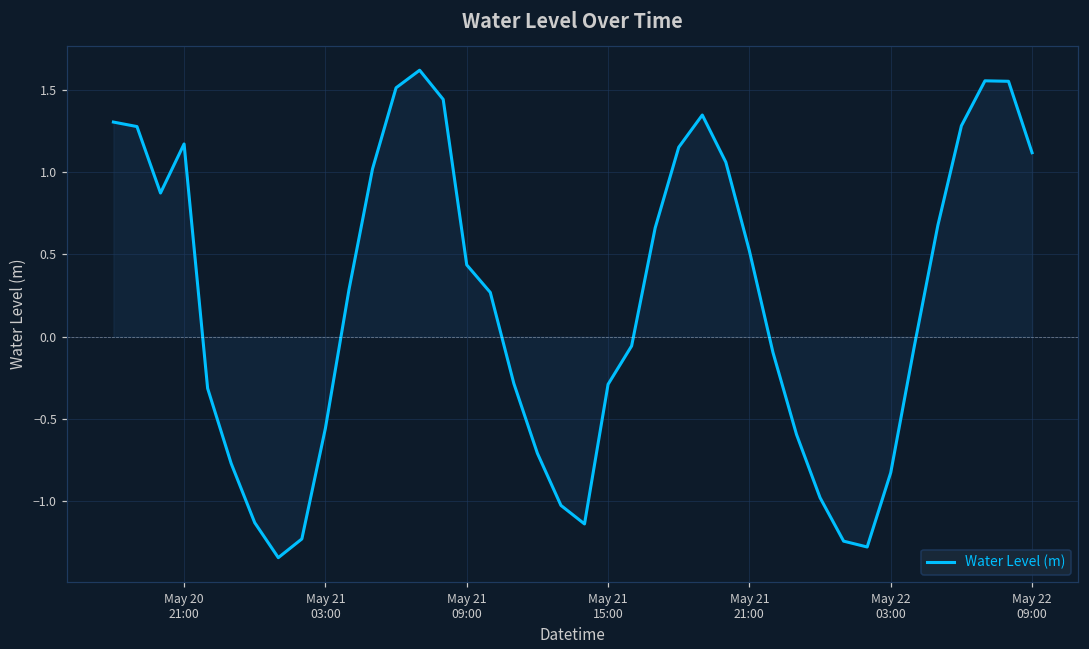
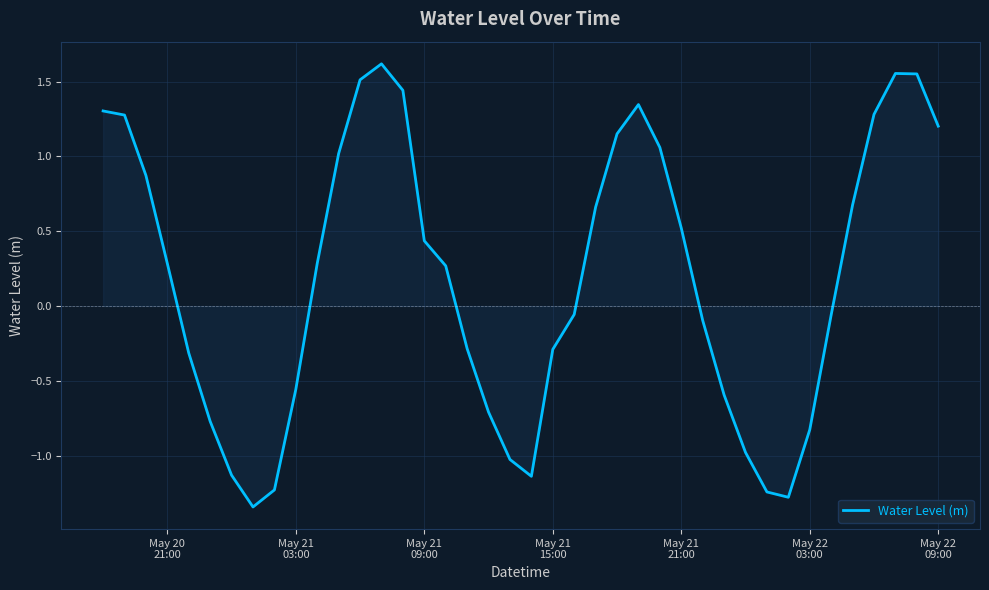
  {
    "Water Level (m)": {
-     "May 20 21:00": 1.17,
+     "May 20 21:00": 0.28,
      "May 21 03:00": -0.56,
      "May 21 15:00": -0.29,
      "May 22 03:00": -0.83,
-     "May 22 09:00": 1.12
+     "May 22 09:00": 1.20
    }
  }
